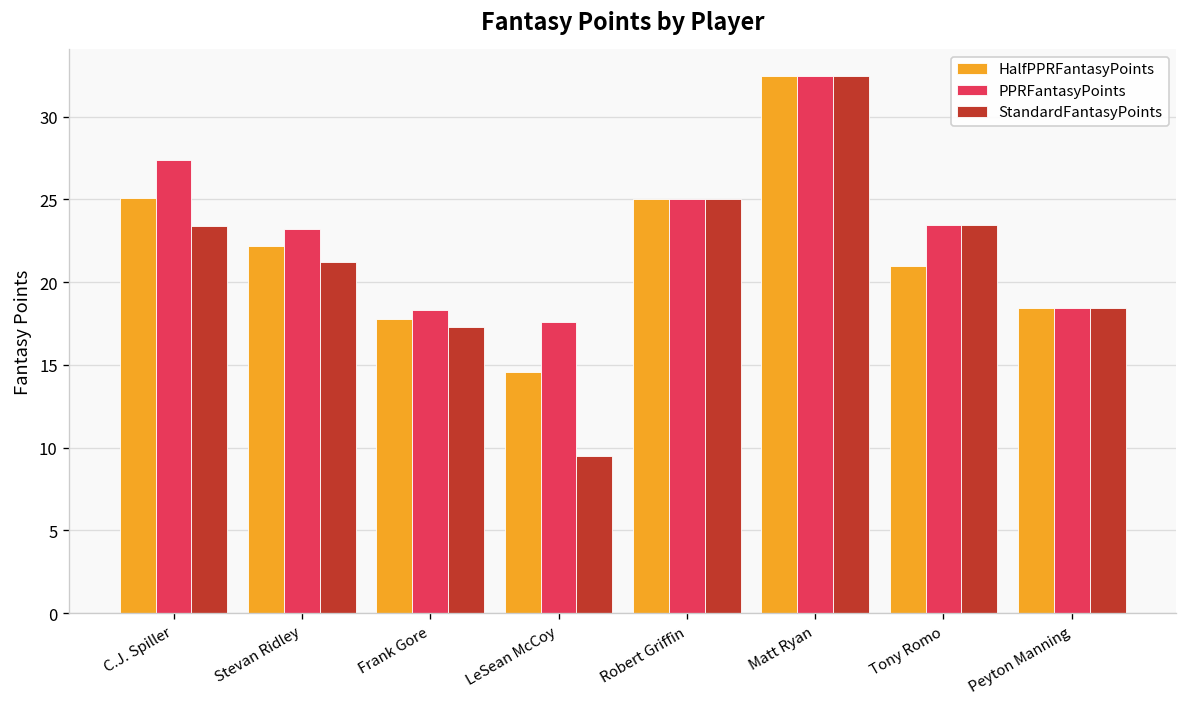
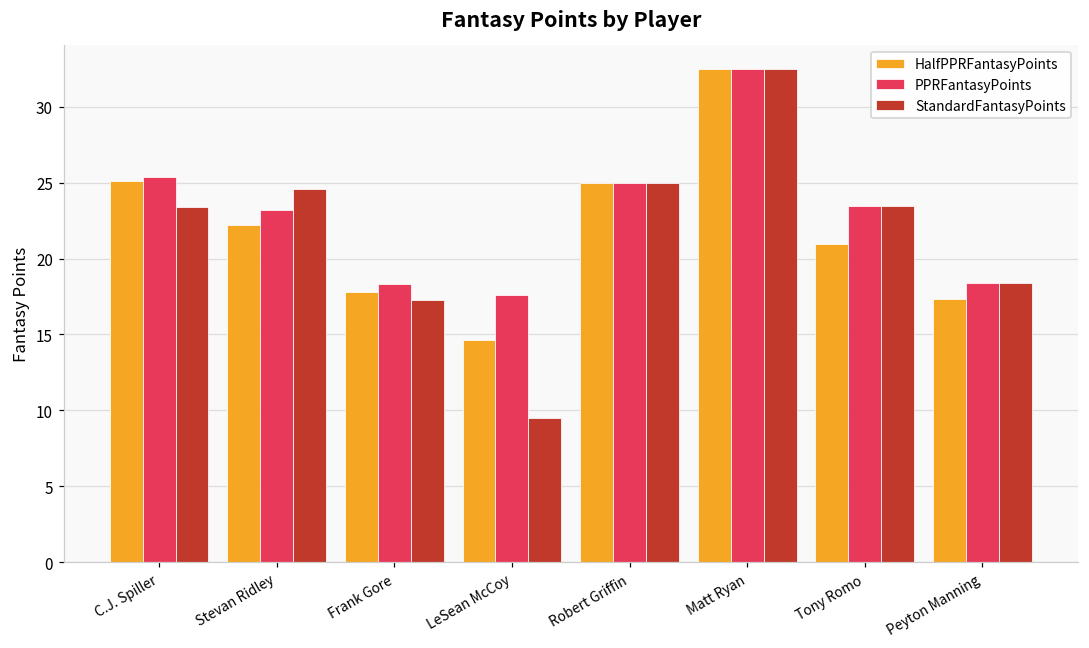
  {
    "HalfPPRFantasyPoints": {
      "C.J. Spiller": 25.1,
      "Stevan Ridley": 22.2,
      "Frank Gore": 17.8,
      "LeSean McCoy": 14.6,
      "Robert Griffin": 25.0,
      "Matt Ryan": 32.5,
      "Tony Romo": 21.0,
-     "Peyton Manning": 18.4
+     "Peyton Manning": 17.3
    },
    "PPRFantasyPoints": {
-     "C.J. Spiller": 27.4,
+     "C.J. Spiller": 25.4,
      "Stevan Ridley": 23.2,
      "Frank Gore": 18.3,
      "LeSean McCoy": 17.6,
      "Robert Griffin": 25.0,
      "Matt Ryan": 32.5,
      "Tony Romo": 23.5,
      "Peyton Manning": 18.4
    },
    "StandardFantasyPoints": {
      "C.J. Spiller": 23.4,
-     "Stevan Ridley": 21.2,
+     "Stevan Ridley": 24.6,
      "Frank Gore": 17.3,
      "LeSean McCoy": 9.5,
      "Robert Griffin": 25.0,
      "Matt Ryan": 32.5,
      "Tony Romo": 23.5,
      "Peyton Manning": 18.4
    }
  }
